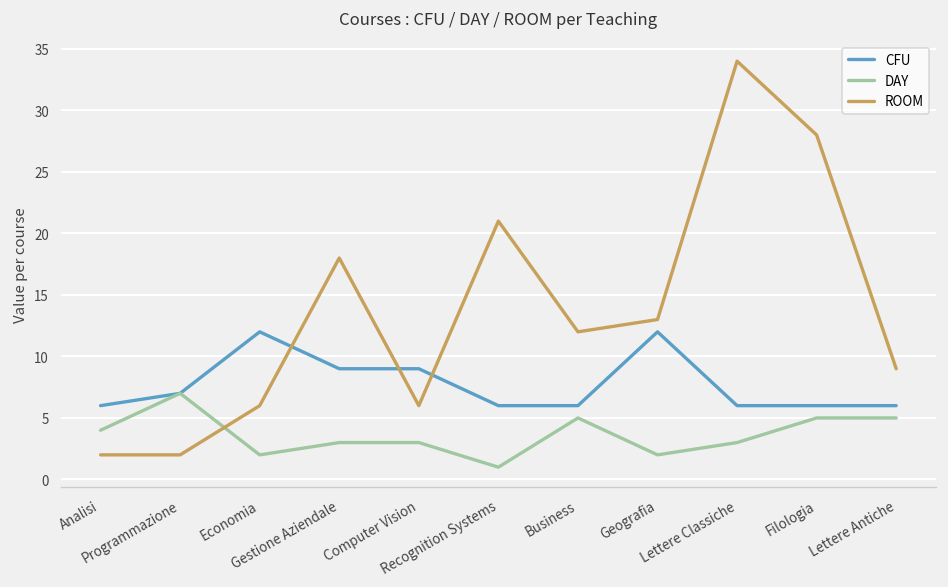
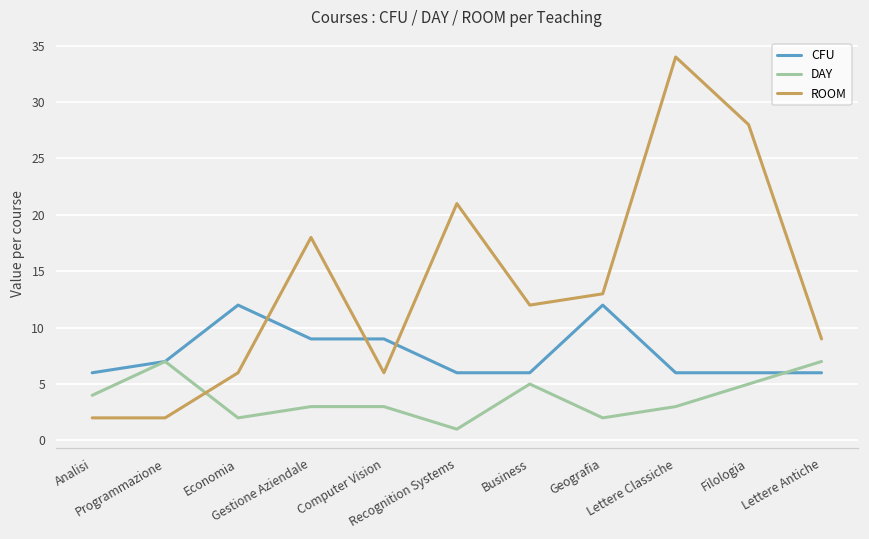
  {
    "CFU": {
      "Analisi": 6,
      "Economia": 12,
      "Gestione Aziendale": 9,
      "Computer Vision": 9,
      "Recognition Systems": 6,
      "Business": 6,
      "Geografia": 12,
      "Lettere Classiche": 6,
      "Filologia": 6,
      "Lettere Antiche": 6
    },
    "DAY": {
      "Analisi": 4,
      "Economia": 2,
      "Gestione Aziendale": 3,
      "Computer Vision": 3,
      "Recognition Systems": 1,
      "Business": 5,
      "Geografia": 2,
      "Lettere Classiche": 3,
      "Filologia": 5,
-     "Lettere Antiche": 5
+     "Lettere Antiche": 7
    },
    "ROOM": {
      "Analisi": 2,
      "Programmazione": 2,
      "Economia": 6,
      "Gestione Aziendale": 18,
      "Computer Vision": 6,
      "Recognition Systems": 21,
      "Business": 12,
      "Geografia": 13,
      "Lettere Classiche": 34,
      "Filologia": 28,
      "Lettere Antiche": 9
    }
  }
